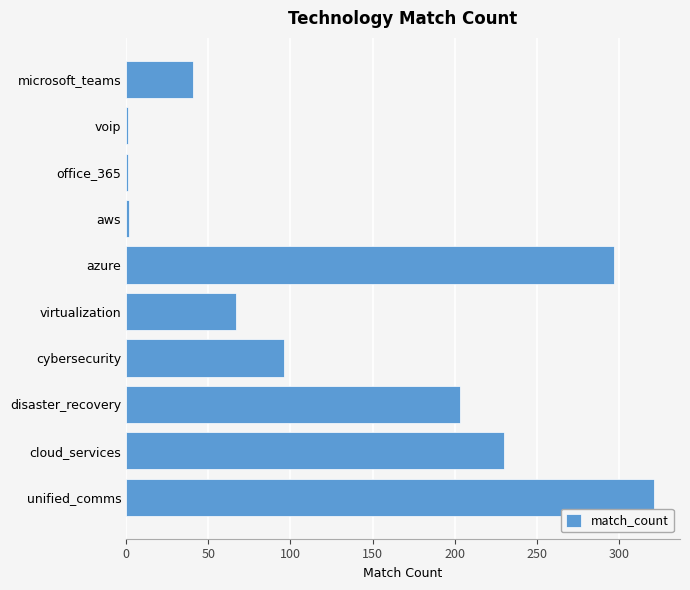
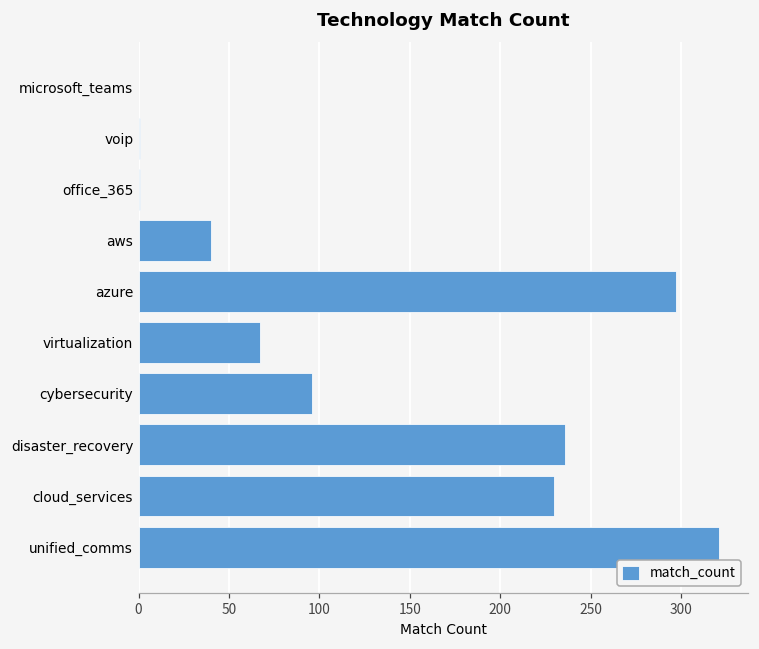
  {
-   "microsoft_teams": 41,
-   "aws": 2,
+   "microsoft_teams": 0,
+   "aws": 40,
    "azure": 297,
    "virtualization": 67,
    "cybersecurity": 96,
-   "disaster_recovery": 203,
+   "disaster_recovery": 236,
    "cloud_services": 230,
    "unified_comms": 321
  }
